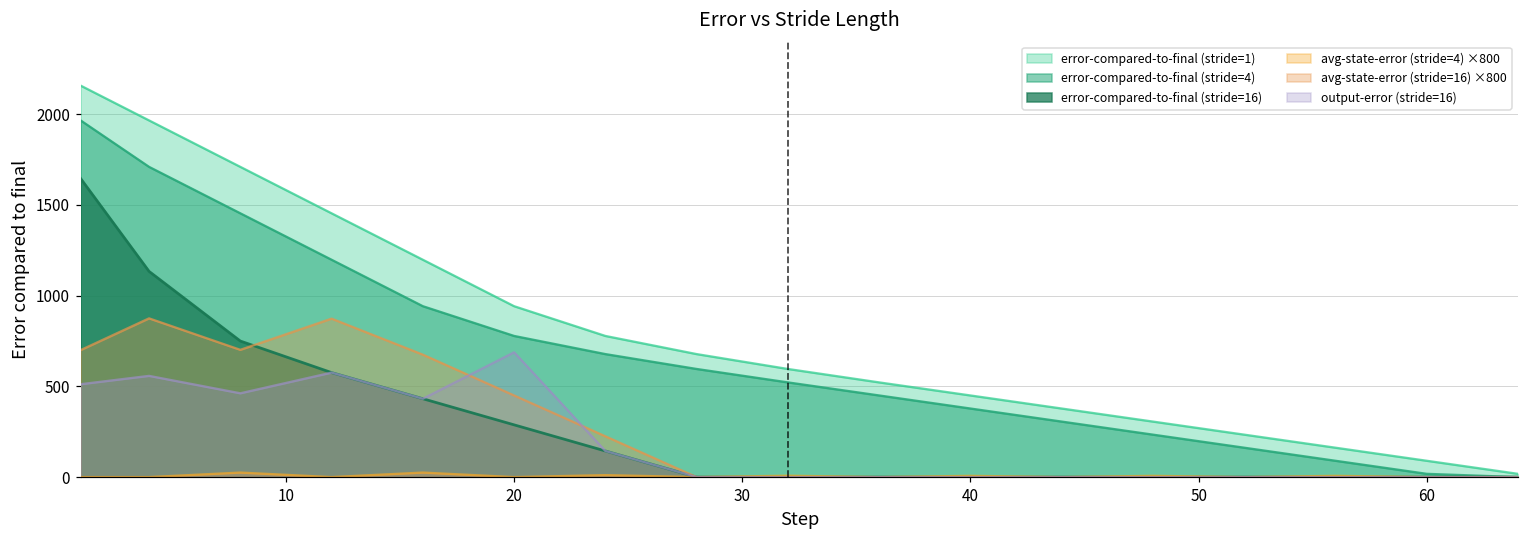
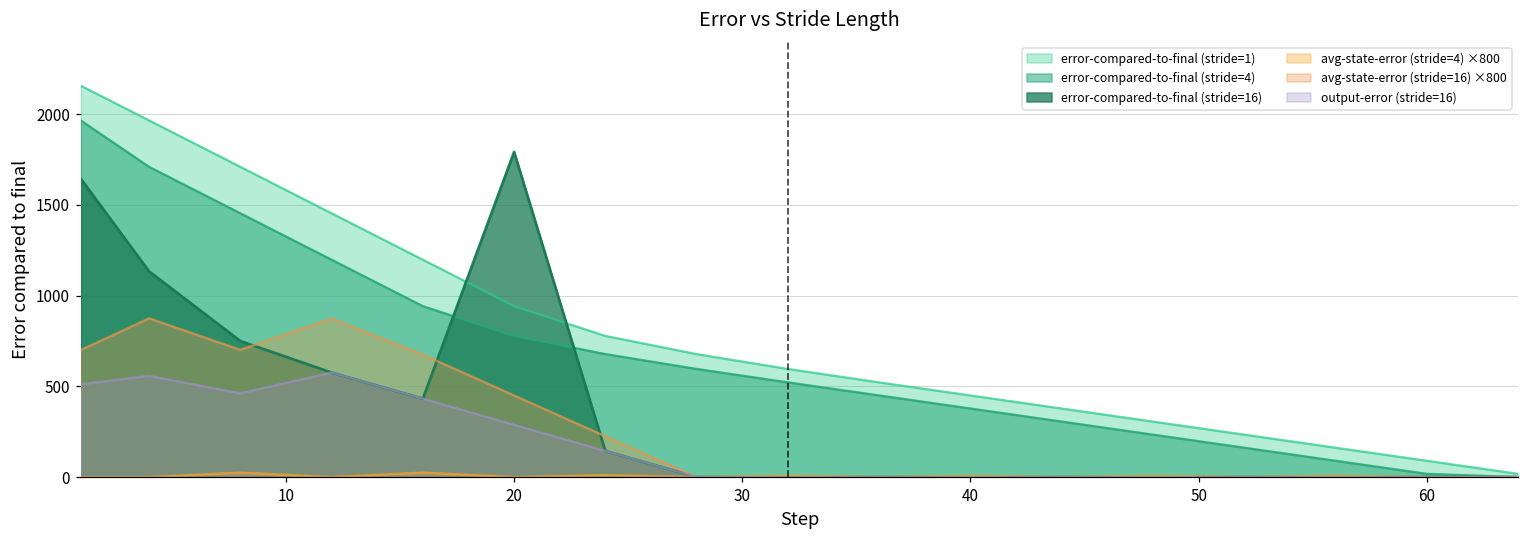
  {
    "error-compared-to-final (stride=16)": {
-     "20": 290
+     "20": 1790
    },
    "output-error (stride=16)": {
-     "20": 690
+     "20": 290
    }
  }
